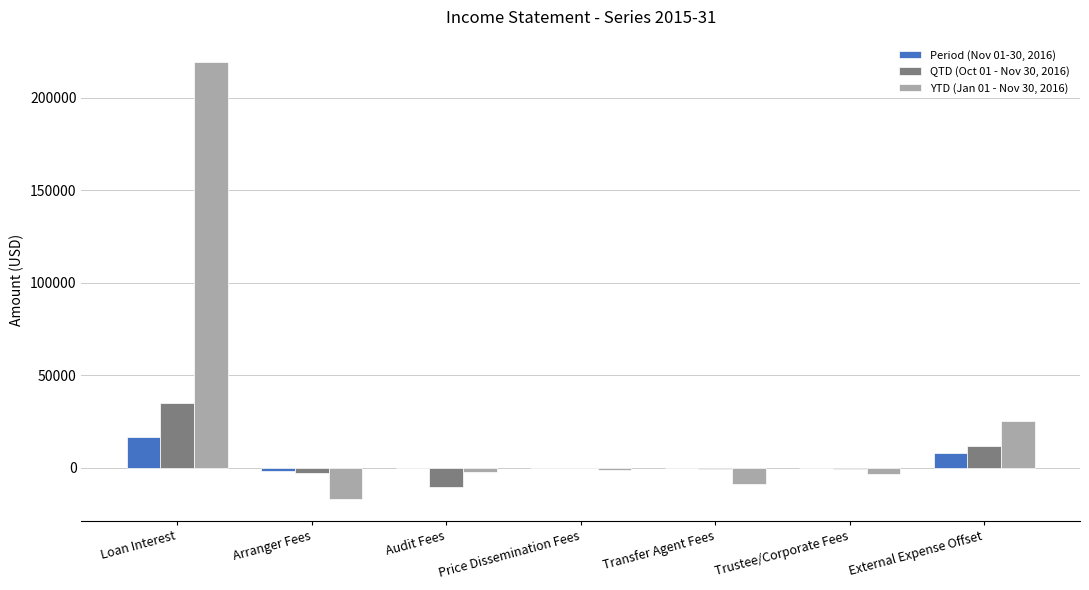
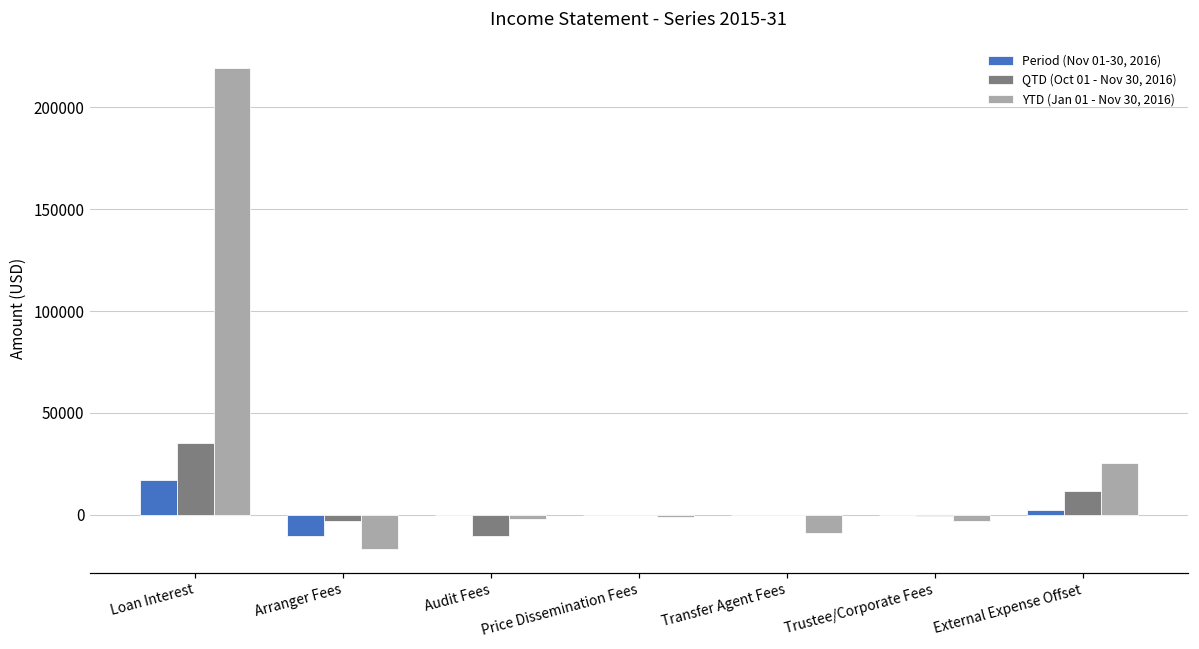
  {
    "Period (Nov 01-30, 2016)": {
      "Loan Interest": 17000,
-     "Arranger Fees": -2000,
-     "External Expense Offset": 8000
+     "Arranger Fees": -11000,
+     "External Expense Offset": 2000
    },
    "QTD (Oct 01 - Nov 30, 2016)": {
      "Loan Interest": 35000,
      "Arranger Fees": -3000,
      "Audit Fees": -10000,
      "External Expense Offset": 12000
    },
    "YTD (Jan 01 - Nov 30, 2016)": {
      "Loan Interest": 219000,
      "Arranger Fees": -17000,
      "Audit Fees": -2000,
      "Transfer Agent Fees": -9000,
      "Trustee/Corporate Fees": -3000,
      "External Expense Offset": 25000
    }
  }
